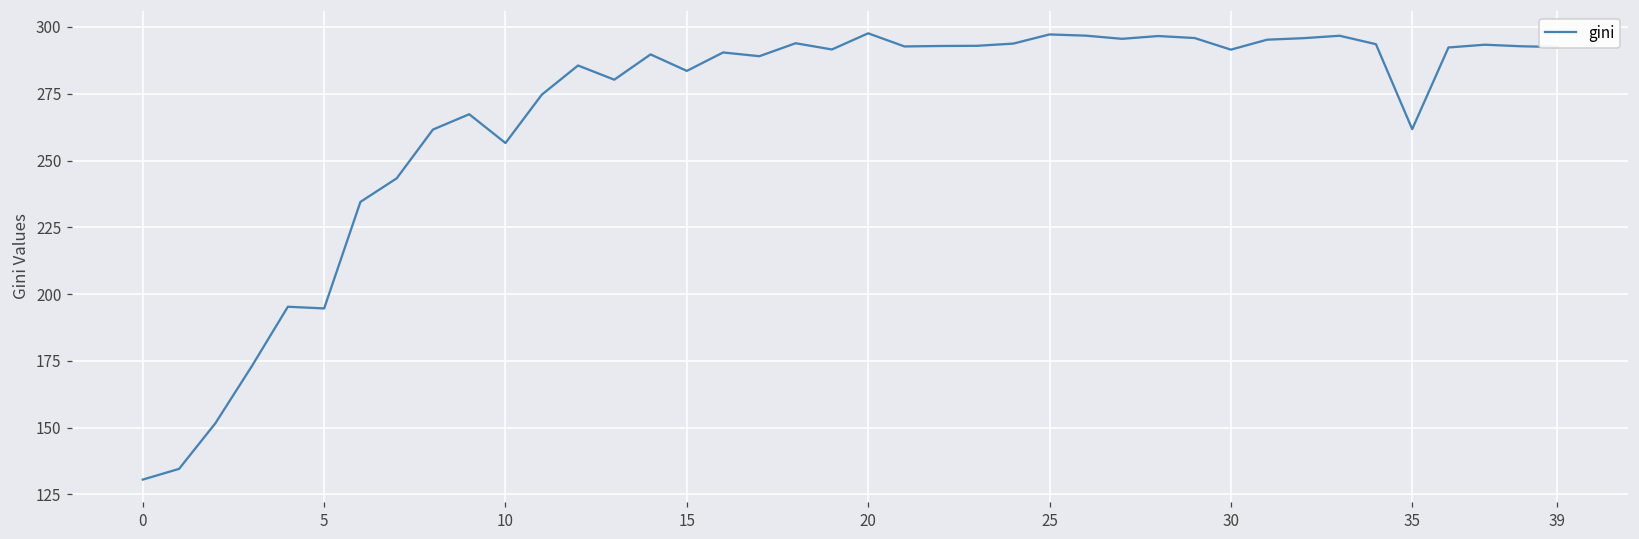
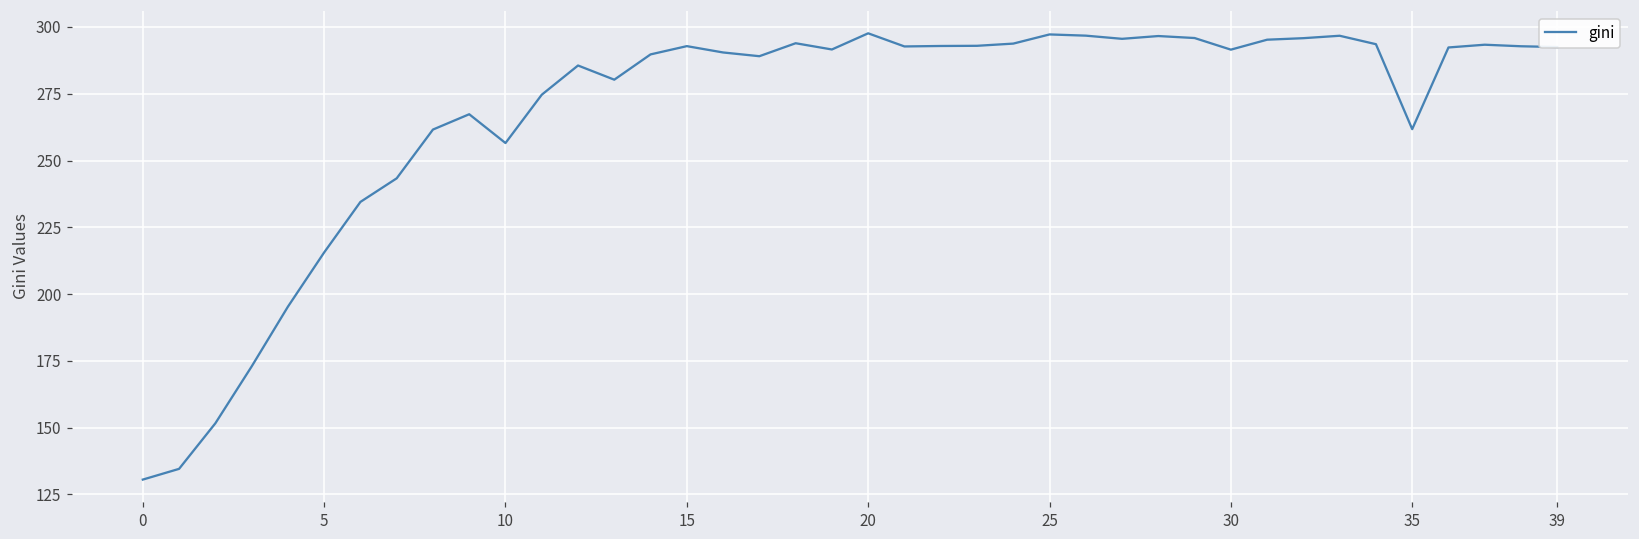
  {
    "0": 131,
-   "5": 195,
+   "5": 216,
    "10": 257,
-   "15": 284,
+   "15": 293,
    "20": 298,
    "25": 297,
    "30": 292,
    "35": 262,
    "39": 292
  }
